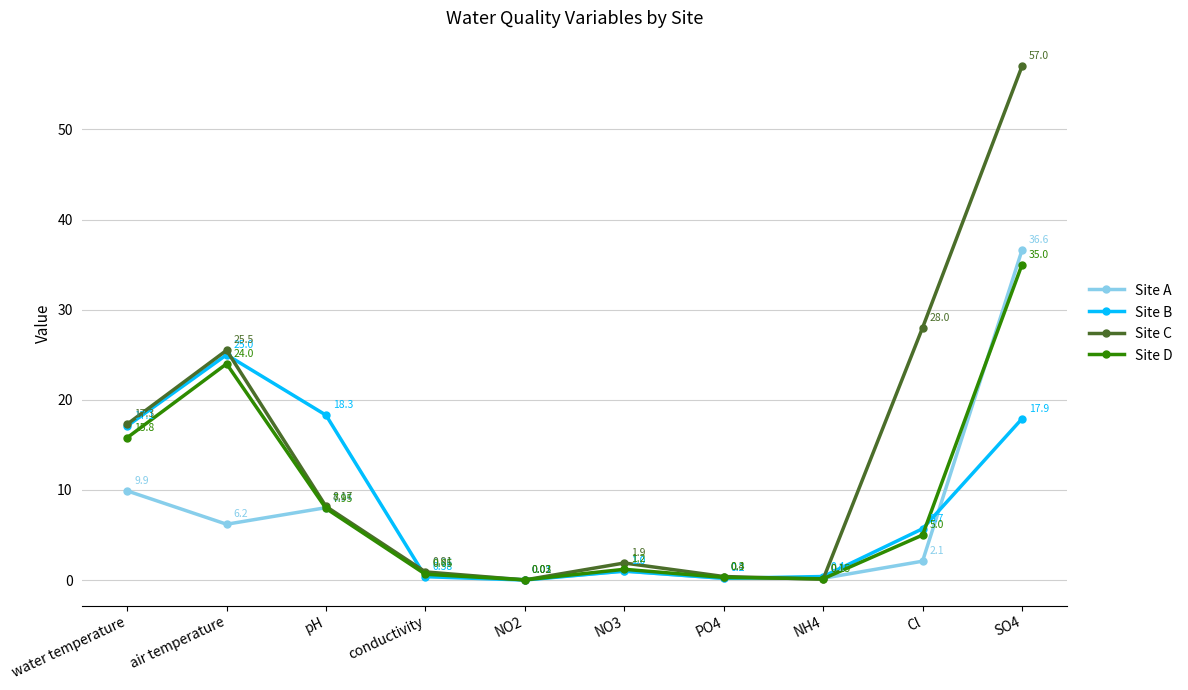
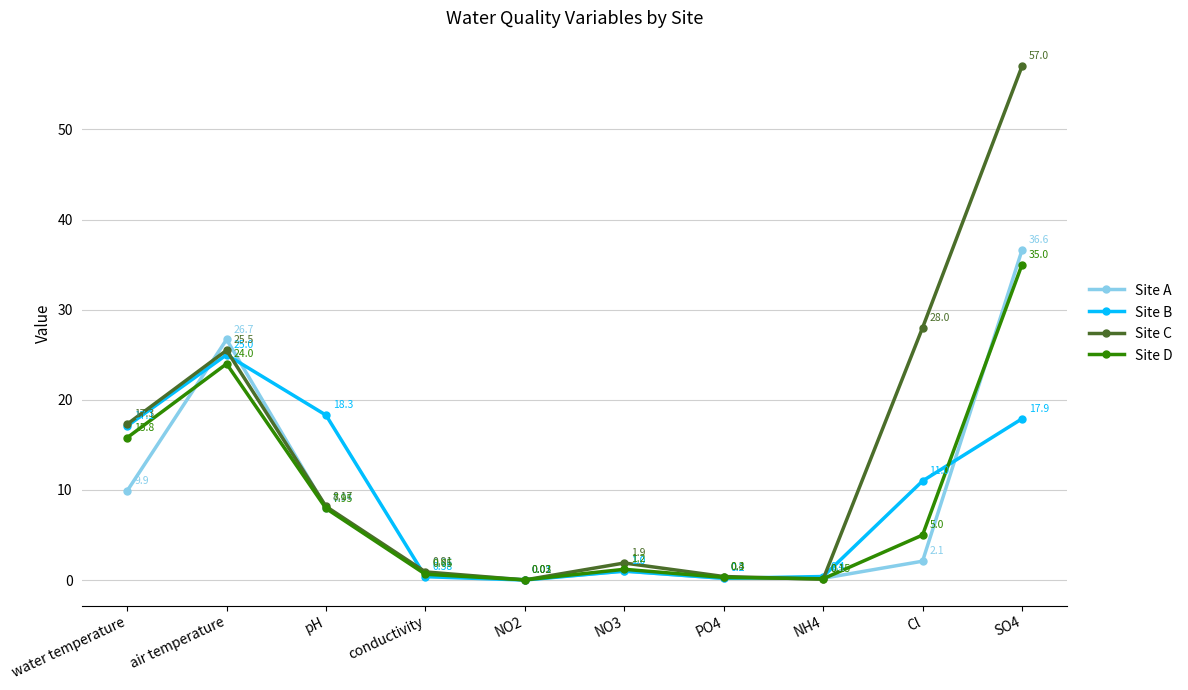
  {
    "Site A": {
      "water temperature": 9.9,
-     "air temperature": 6.2,
+     "air temperature": 26.7,
      "Cl": 2.1,
      "SO4": 36.6
    },
    "Site B": {
      "pH": 18.3,
-     "Cl": 5.7,
+     "Cl": 11.0,
      "SO4": 17.9
    }
  }
